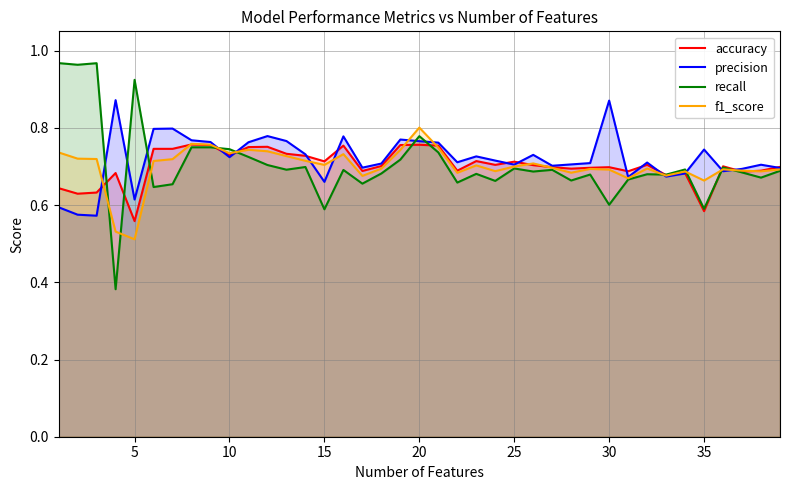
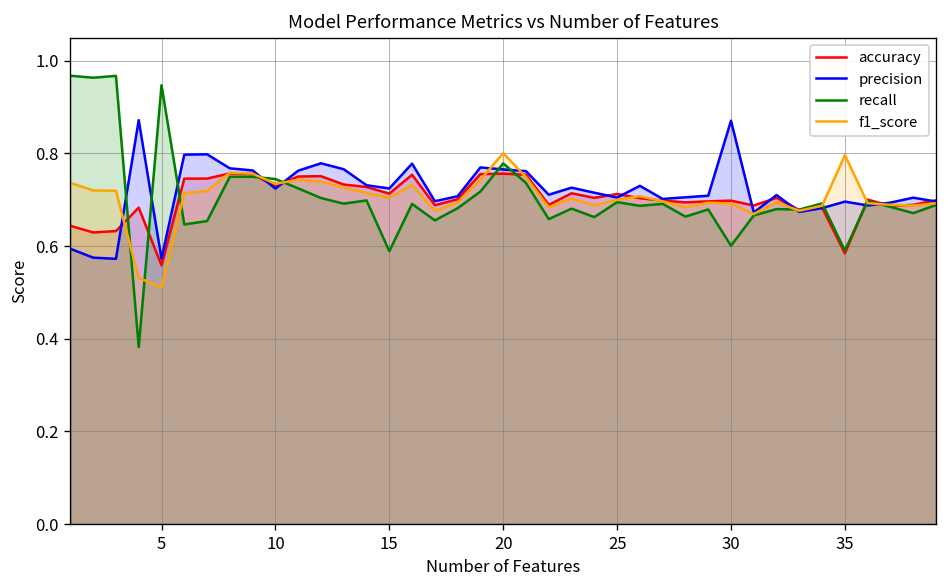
  {
    "accuracy": {
      "5": 0.56,
      "15": 0.71,
      "20": 0.76,
      "25": 0.71
    },
    "precision": {
-     "5": 0.61,
-     "15": 0.66,
+     "5": 0.57,
+     "15": 0.72,
      "20": 0.77,
      "30": 0.87,
-     "35": 0.74
+     "35": 0.70
    },
    "recall": {
-     "5": 0.92,
+     "5": 0.95,
      "10": 0.74,
      "15": 0.59,
      "20": 0.78,
      "30": 0.60
    },
    "f1_score": {
      "5": 0.51,
      "15": 0.70,
      "20": 0.80,
-     "35": 0.66
+     "35": 0.80
    }
  }
